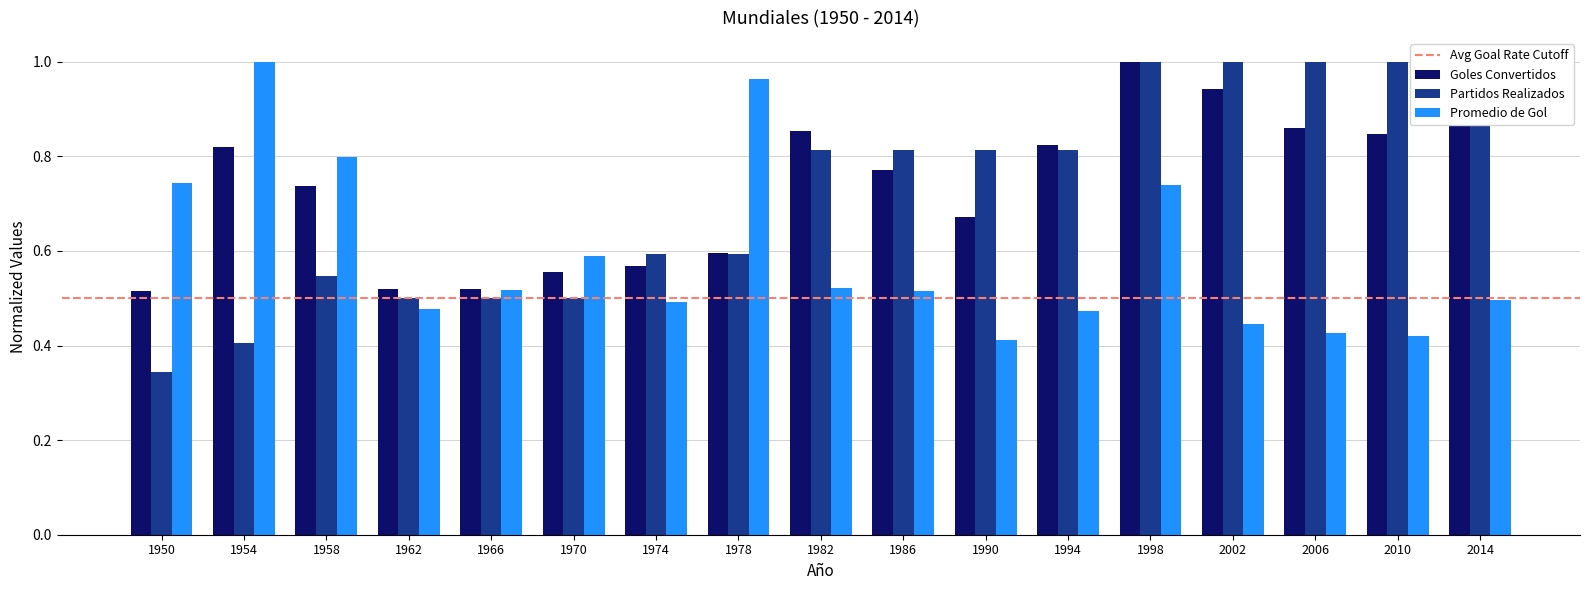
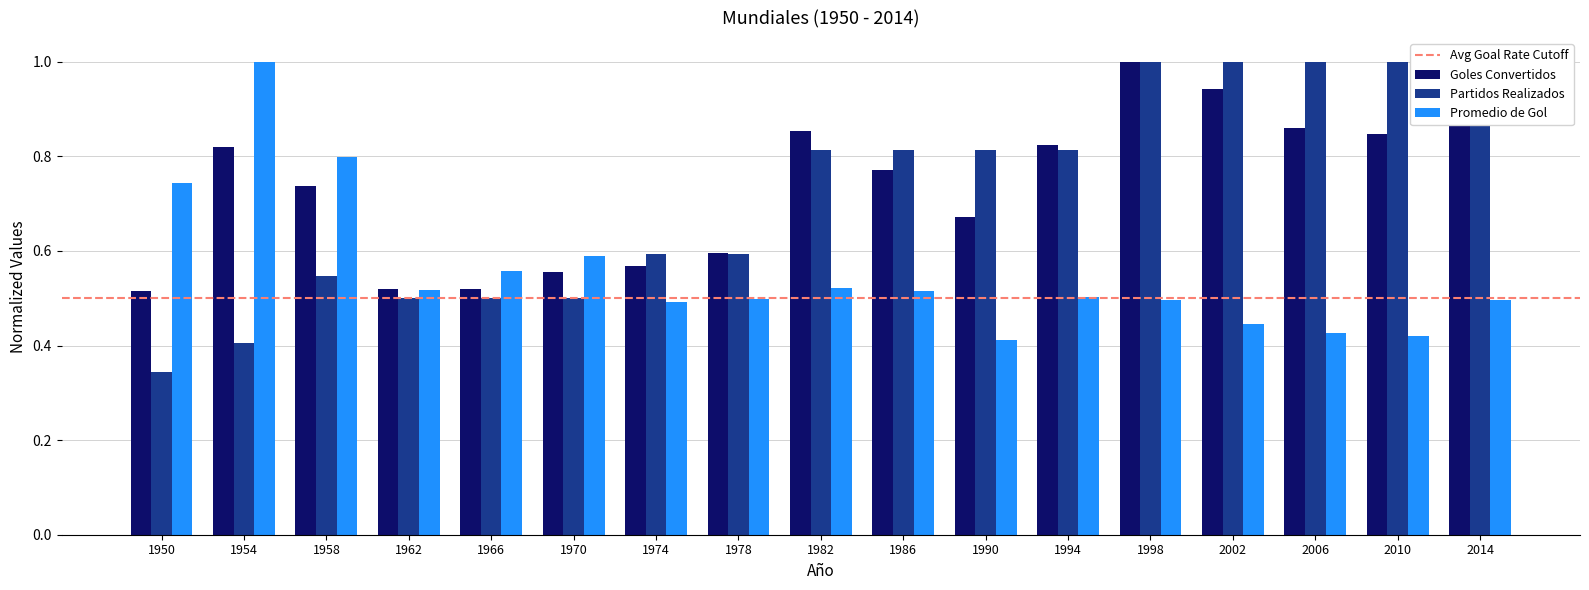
  {
    "Promedio de Gol": {
      "1950": 0.74,
      "1954": 1.00,
      "1958": 0.80,
-     "1962": 0.48,
-     "1966": 0.52,
+     "1962": 0.52,
+     "1966": 0.56,
      "1970": 0.59,
      "1974": 0.49,
-     "1978": 0.96,
+     "1978": 0.50,
      "1982": 0.52,
      "1986": 0.51,
      "1990": 0.41,
-     "1994": 0.47,
-     "1998": 0.74,
+     "1994": 0.50,
+     "1998": 0.50,
      "2002": 0.45,
      "2006": 0.43,
      "2010": 0.42,
      "2014": 0.50
    }
  }
